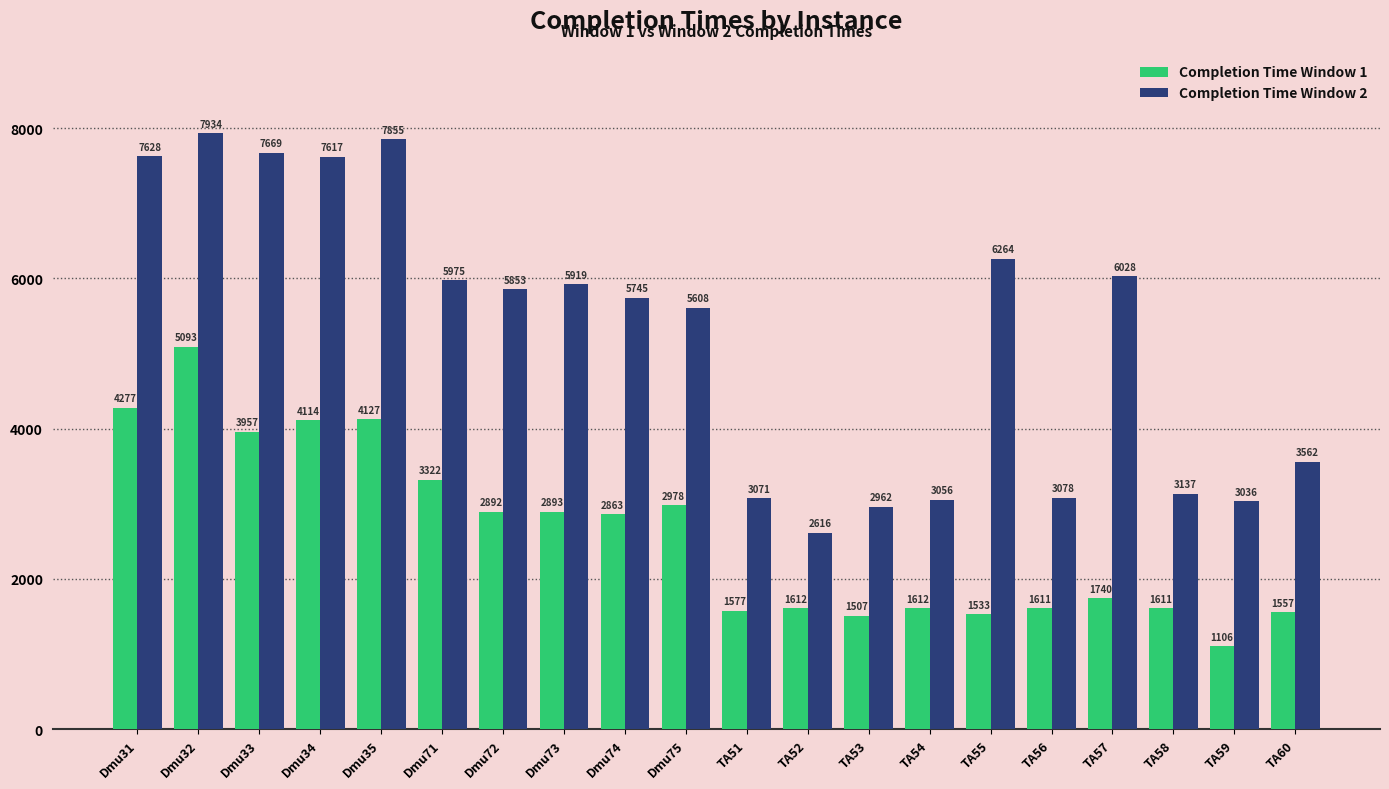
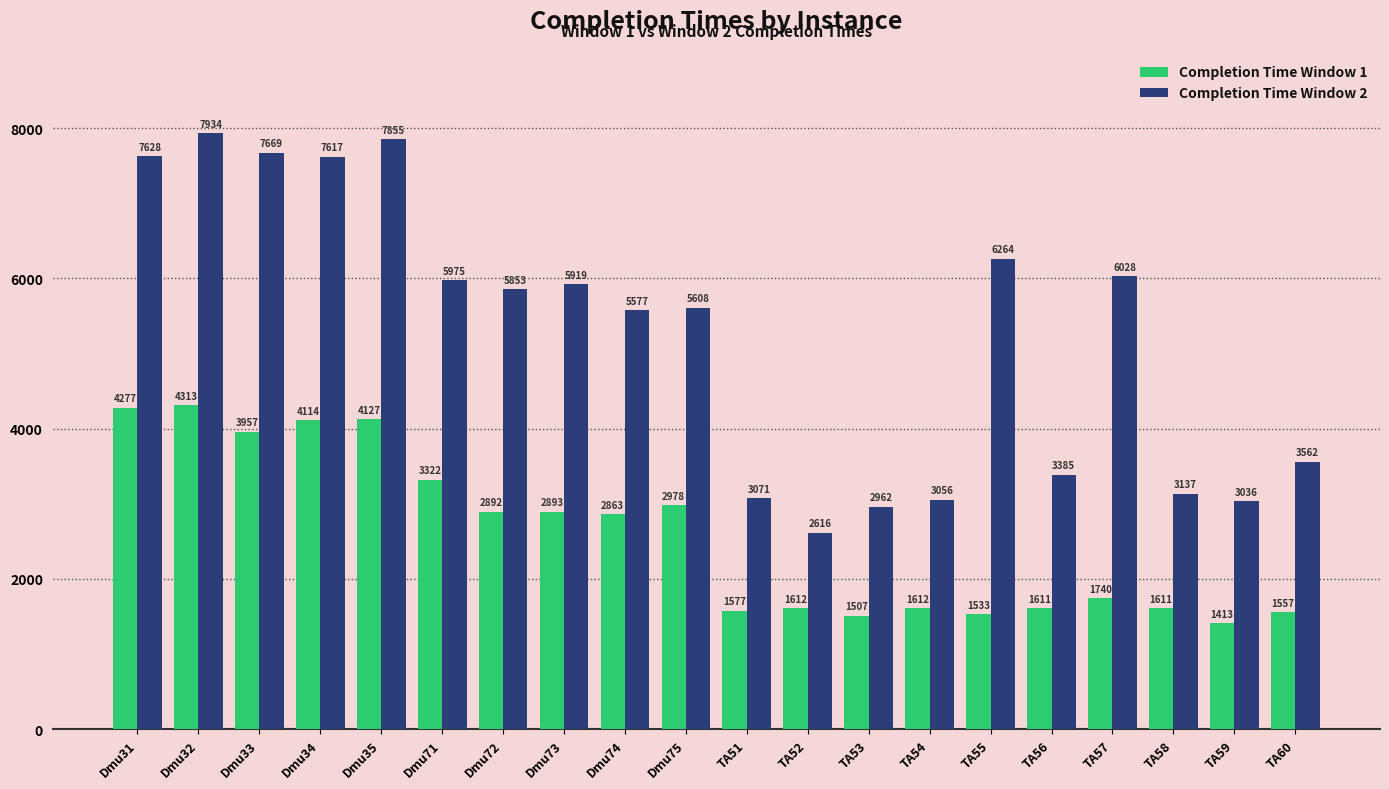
  {
    "Completion Time Window 1": {
      "Dmu31": 4277,
-     "Dmu32": 5093,
+     "Dmu32": 4313,
      "Dmu33": 3957,
      "Dmu34": 4114,
      "Dmu35": 4127,
      "Dmu71": 3322,
      "Dmu72": 2892,
      "Dmu73": 2893,
      "Dmu74": 2863,
      "Dmu75": 2978,
      "TA51": 1577,
      "TA52": 1612,
      "TA53": 1507,
      "TA54": 1612,
      "TA55": 1533,
      "TA56": 1611,
      "TA57": 1740,
      "TA58": 1611,
-     "TA59": 1106,
+     "TA59": 1413,
      "TA60": 1557
    },
    "Completion Time Window 2": {
      "Dmu31": 7628,
      "Dmu32": 7934,
      "Dmu33": 7669,
      "Dmu34": 7617,
      "Dmu35": 7855,
      "Dmu71": 5975,
      "Dmu72": 5853,
      "Dmu73": 5919,
-     "Dmu74": 5745,
+     "Dmu74": 5577,
      "Dmu75": 5608,
      "TA51": 3071,
      "TA52": 2616,
      "TA53": 2962,
      "TA54": 3056,
      "TA55": 6264,
-     "TA56": 3078,
+     "TA56": 3385,
      "TA57": 6028,
      "TA58": 3137,
      "TA59": 3036,
      "TA60": 3562
    }
  }
